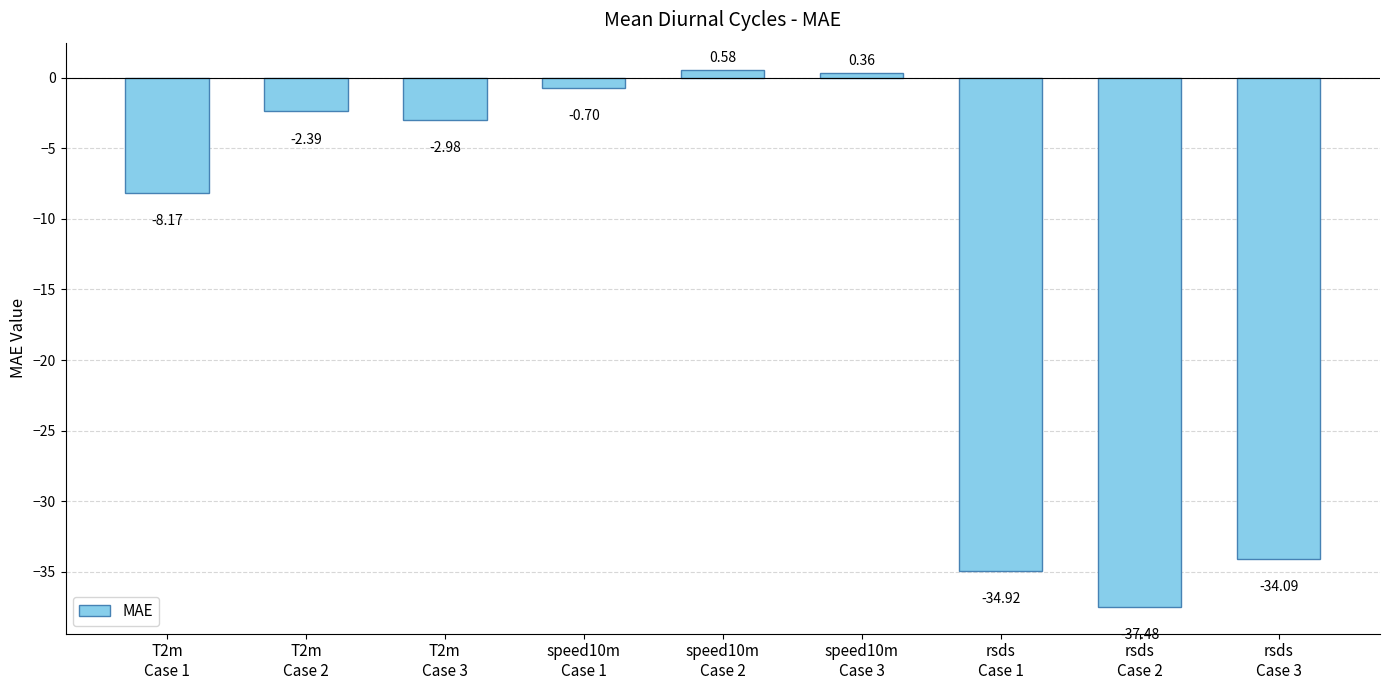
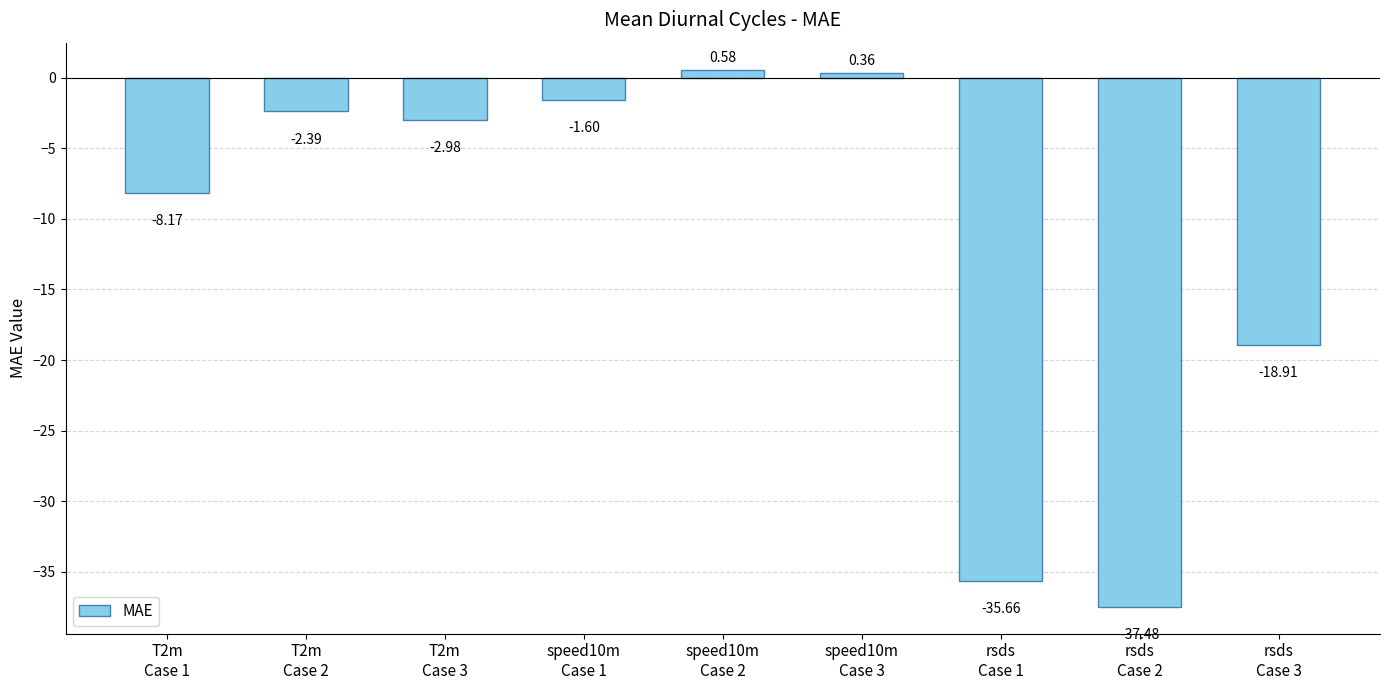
  {
    "T2m Case 1": -8.17,
    "T2m Case 2": -2.39,
    "T2m Case 3": -2.98,
-   "speed10m Case 1": -0.70,
+   "speed10m Case 1": -1.60,
    "speed10m Case 2": 0.58,
    "speed10m Case 3": 0.36,
-   "rsds Case 1": -34.92,
+   "rsds Case 1": -35.66,
    "rsds Case 2": -37.48,
-   "rsds Case 3": -34.09
+   "rsds Case 3": -18.91
  }
